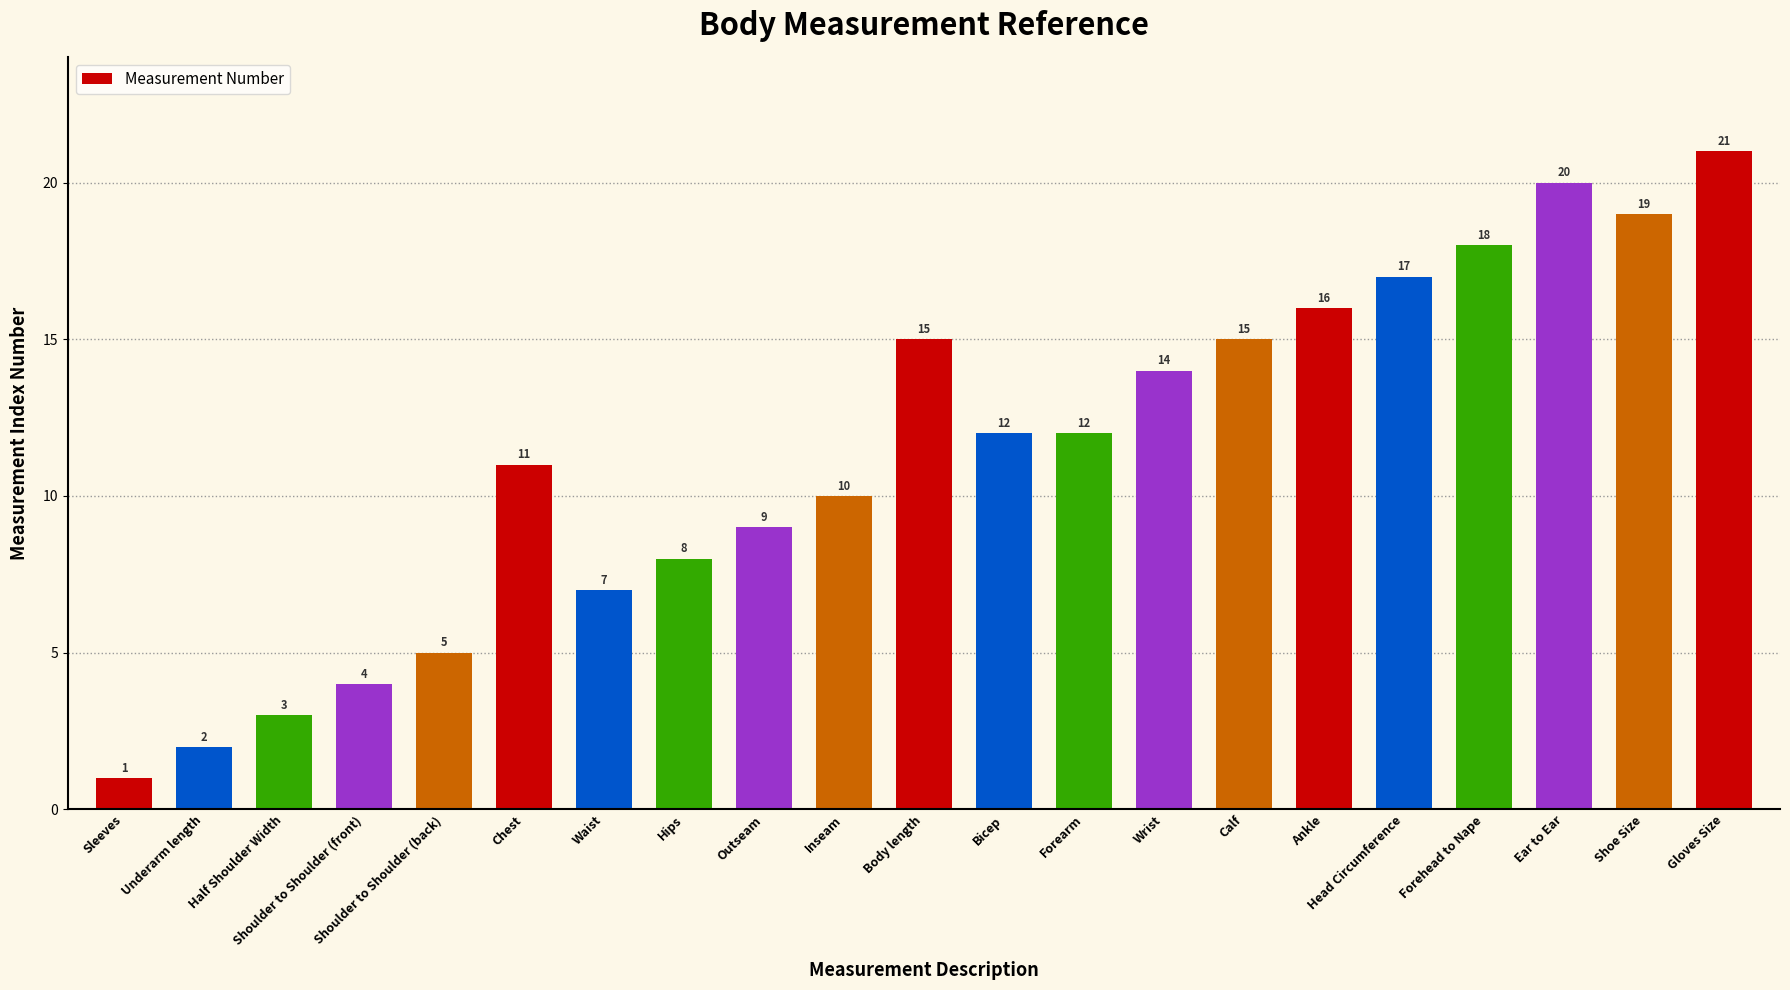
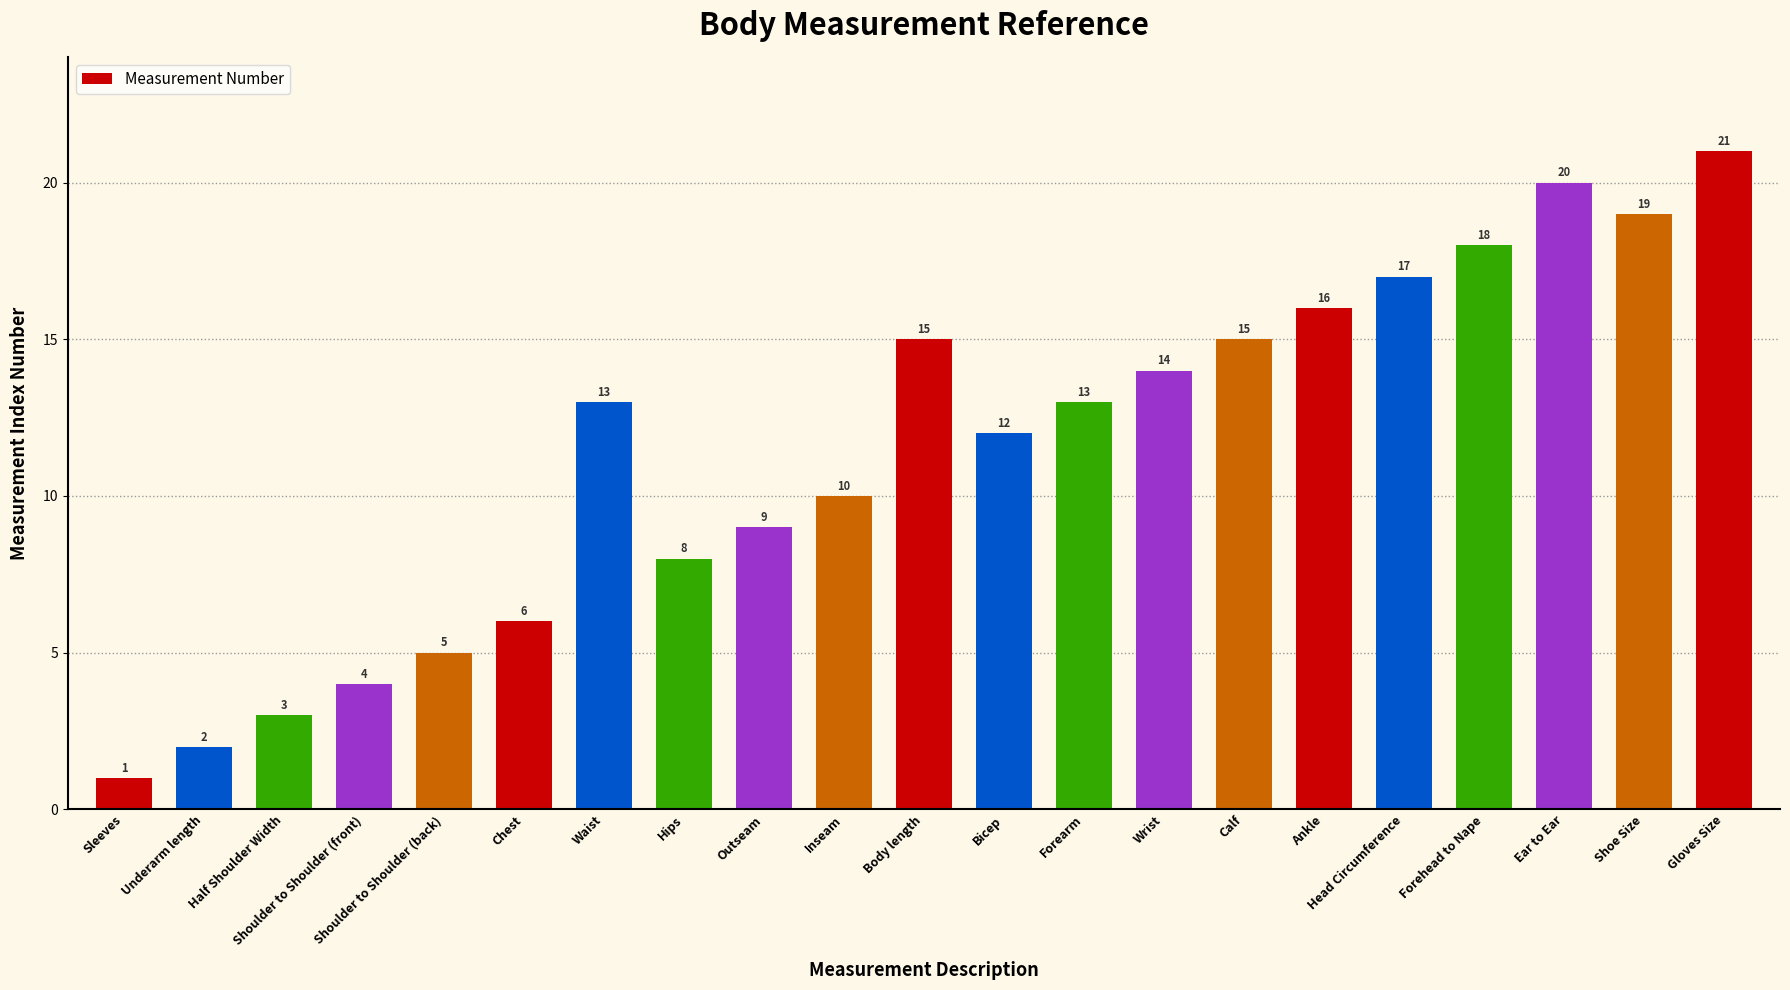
  {
    "Sleeves": 1,
    "Underarm length": 2,
    "Half Shoulder Width": 3,
    "Shoulder to Shoulder (front)": 4,
    "Shoulder to Shoulder (back)": 5,
-   "Chest": 11,
-   "Waist": 7,
+   "Chest": 6,
+   "Waist": 13,
    "Hips": 8,
    "Outseam": 9,
    "Inseam": 10,
    "Body length": 15,
    "Bicep": 12,
-   "Forearm": 12,
+   "Forearm": 13,
    "Wrist": 14,
    "Calf": 15,
    "Ankle": 16,
    "Head Circumference": 17,
    "Forehead to Nape": 18,
    "Ear to Ear": 20,
    "Shoe Size": 19,
    "Gloves Size": 21
  }
